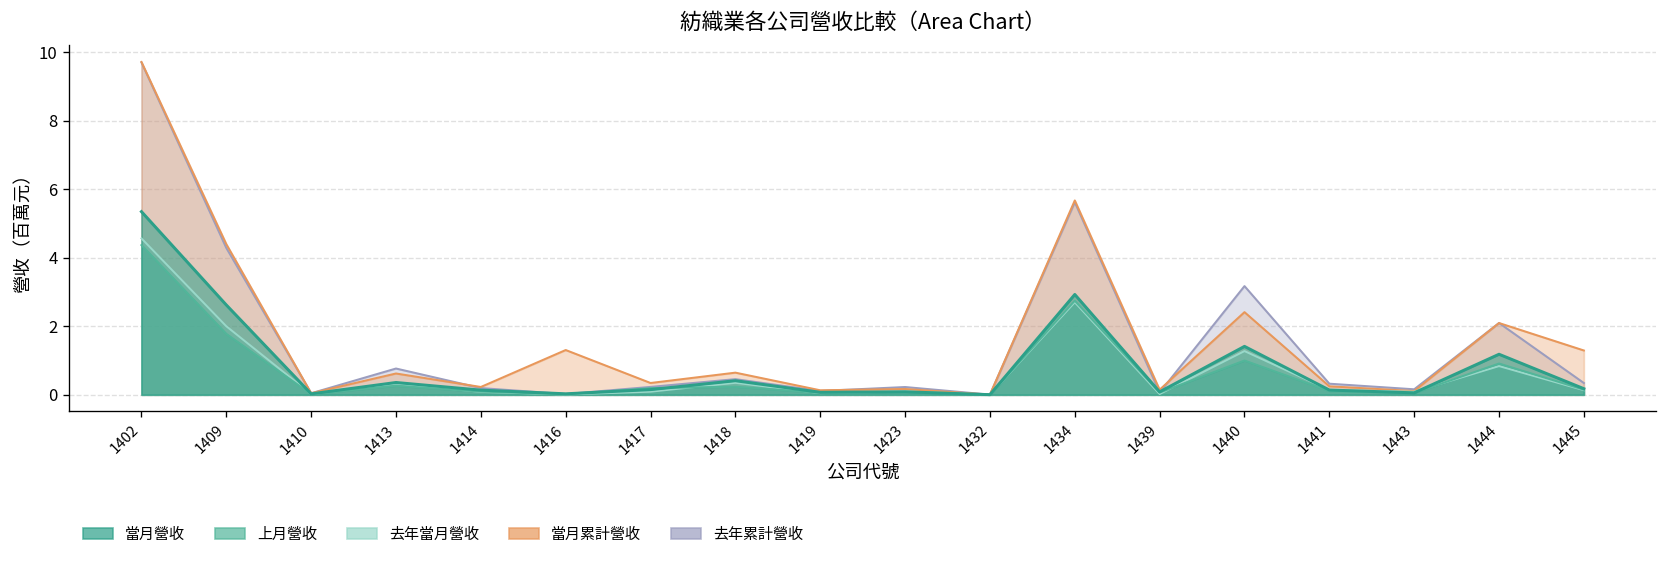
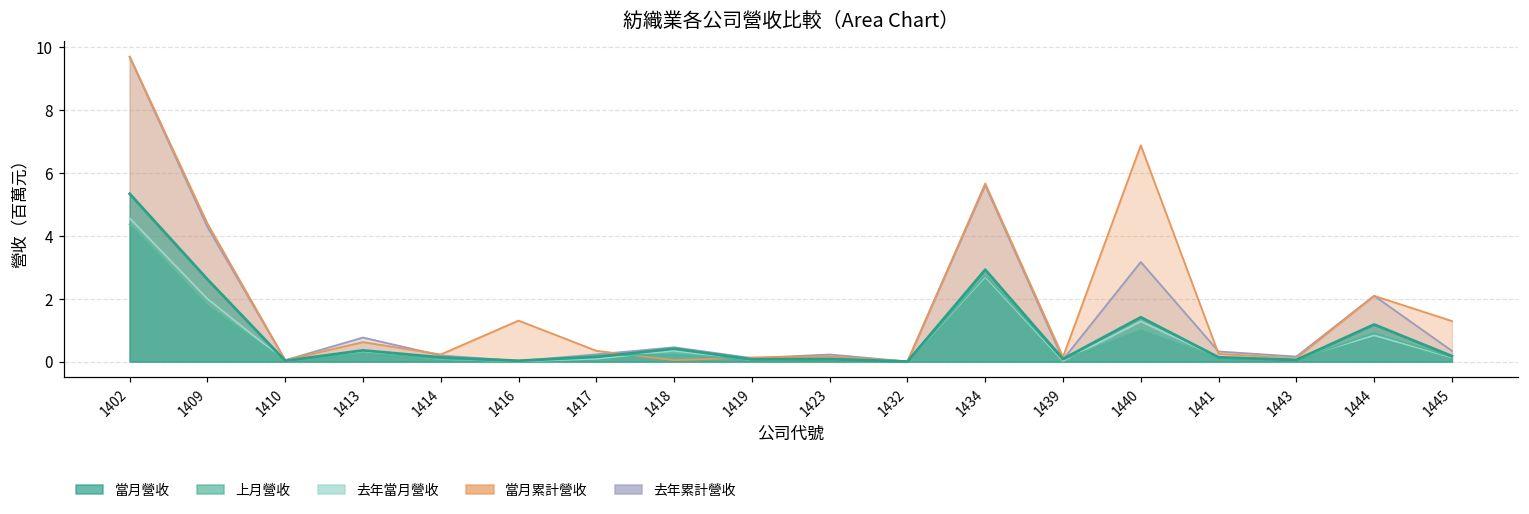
  {
    "當月累計營收": {
      "1409": 4.4,
      "1413": 0.6,
      "1416": 1.3,
      "1417": 0.3,
-     "1418": 0.6,
-     "1440": 2.4,
+     "1418": 0.0,
+     "1440": 6.9,
      "1445": 1.3
    }
  }
